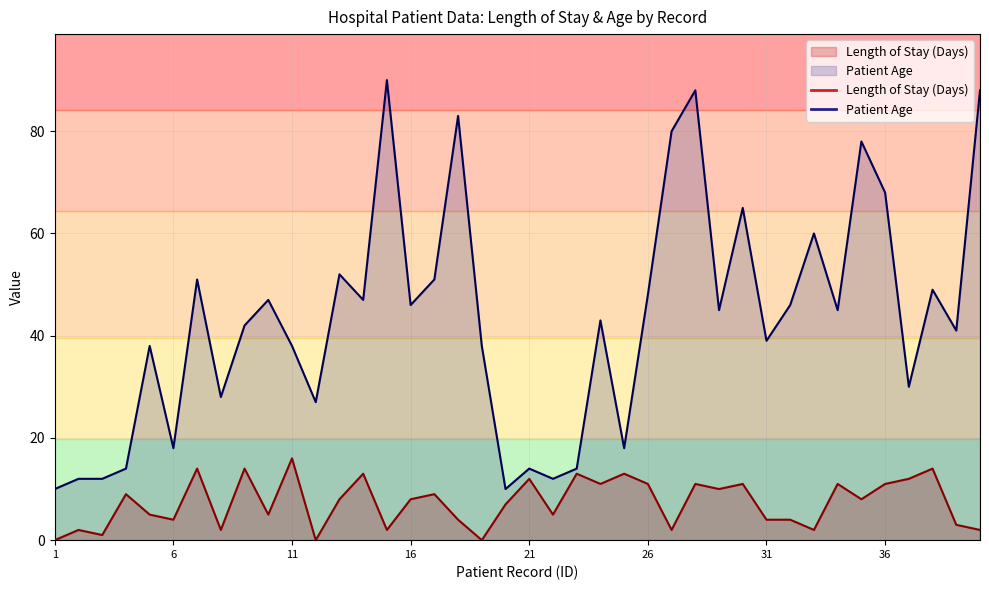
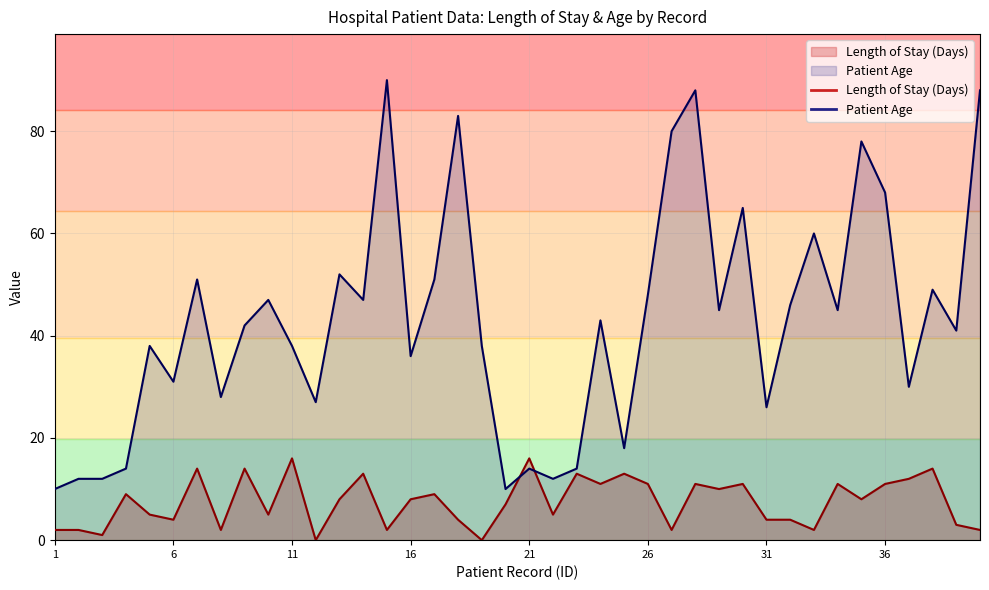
  {
    "Length of Stay (Days)": {
-     "1": 0,
+     "1": 2,
      "6": 4,
      "11": 16,
      "16": 8,
-     "21": 12,
+     "21": 16,
      "26": 11,
      "31": 4,
      "36": 11
    },
    "Patient Age": {
      "1": 10,
-     "6": 18,
+     "6": 31,
      "11": 38,
-     "16": 46,
+     "16": 36,
      "21": 14,
      "26": 48,
-     "31": 39,
+     "31": 26,
      "36": 68
    }
  }
